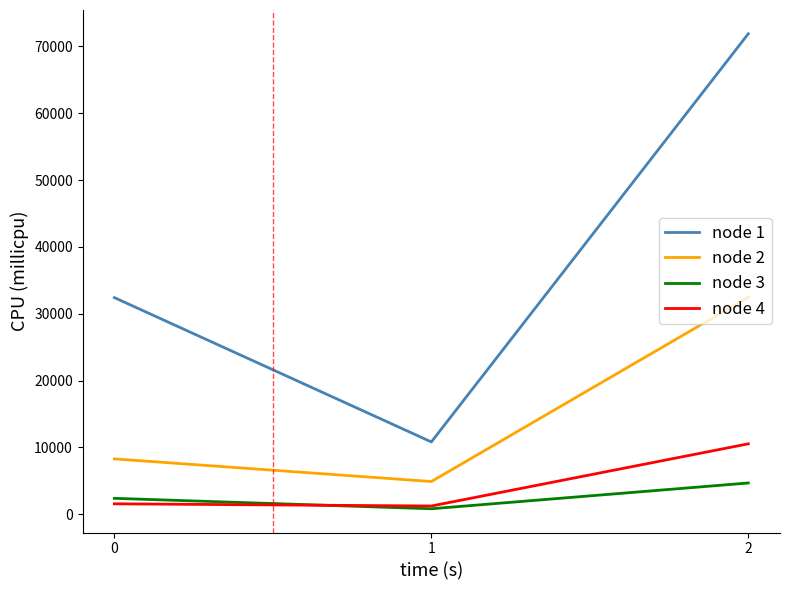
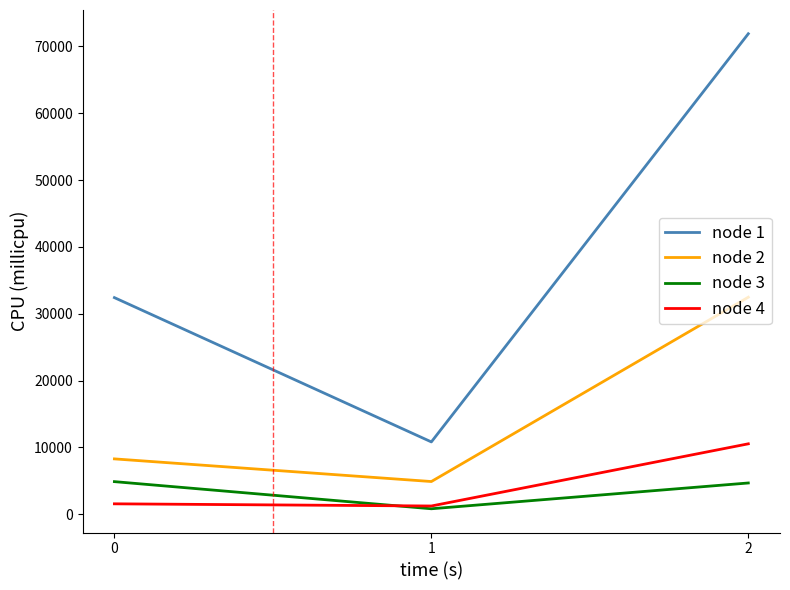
  {
    "node 1": {
      "0": 32000,
      "1": 11000,
      "2": 72000
    },
    "node 2": {
      "0": 8000,
      "1": 5000
    },
    "node 3": {
-     "0": 2000,
+     "0": 5000,
      "1": 1000,
      "2": 5000
    },
    "node 4": {
      "0": 2000,
      "1": 1000,
      "2": 11000
    }
  }
